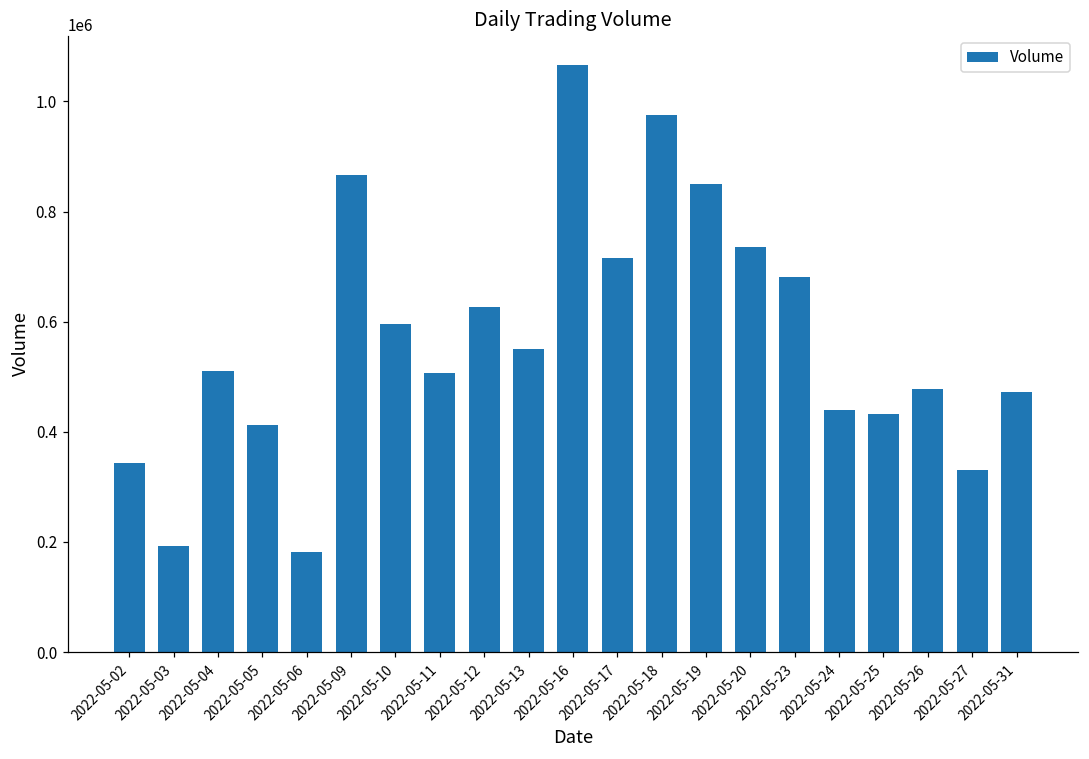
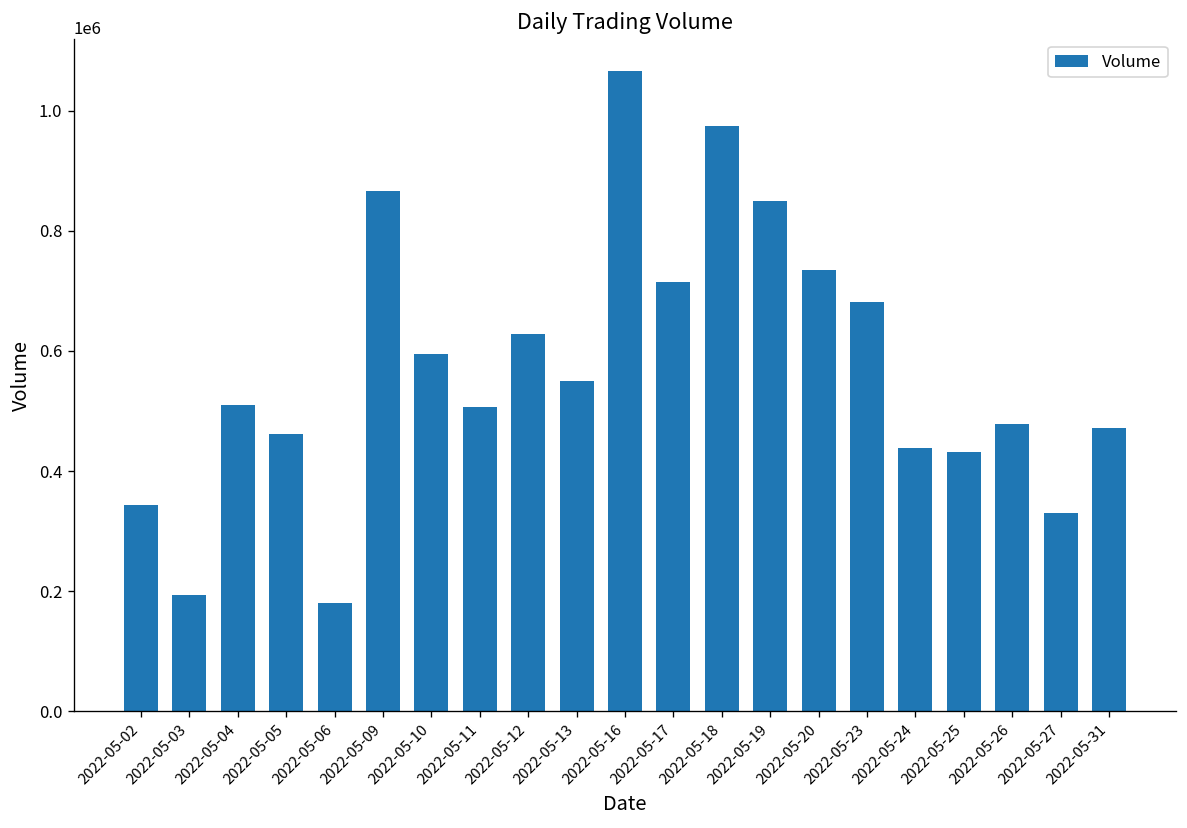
  {
    "2022-05-02": 340000,
    "2022-05-03": 190000,
    "2022-05-04": 510000,
-   "2022-05-05": 410000,
+   "2022-05-05": 460000,
    "2022-05-06": 180000,
    "2022-05-09": 870000,
    "2022-05-10": 600000,
    "2022-05-11": 510000,
    "2022-05-12": 630000,
    "2022-05-13": 550000,
    "2022-05-16": 1070000,
    "2022-05-17": 720000,
    "2022-05-18": 970000,
    "2022-05-19": 850000,
    "2022-05-20": 740000,
    "2022-05-23": 680000,
    "2022-05-24": 440000,
    "2022-05-25": 430000,
    "2022-05-26": 480000,
    "2022-05-27": 330000,
    "2022-05-31": 470000
  }
